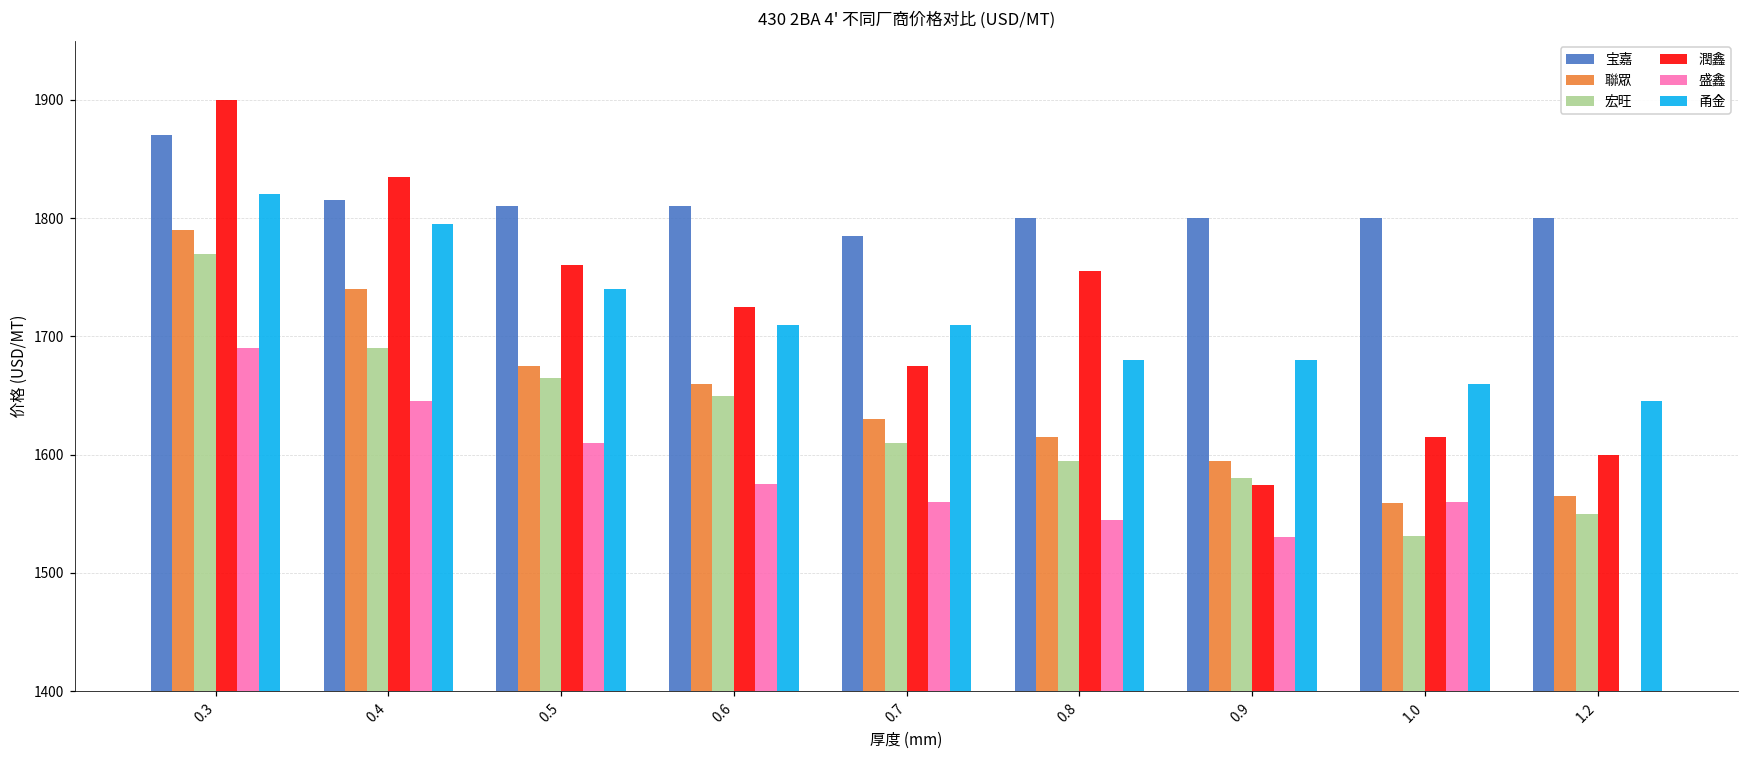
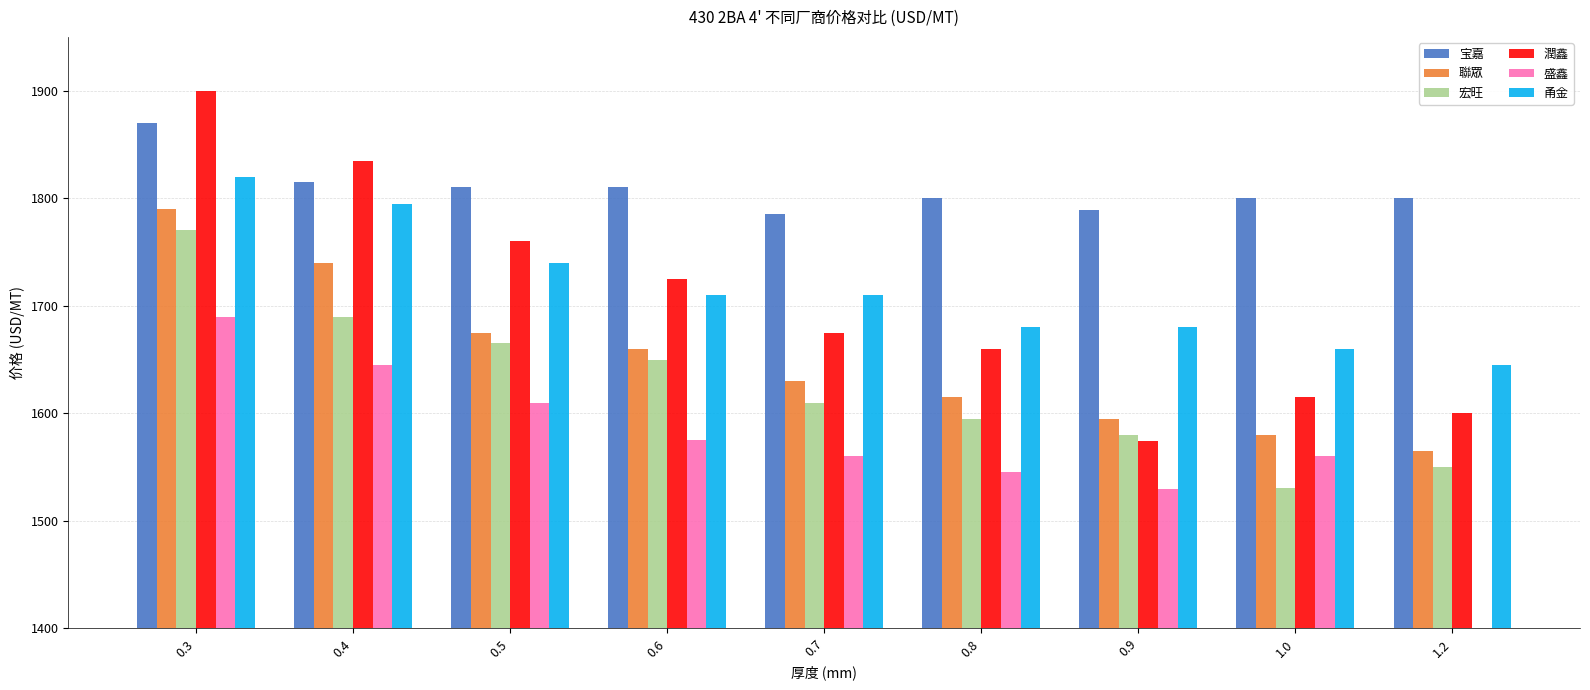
  {
    "宝嘉": {
      "0.3": 1870,
      "0.4": 1815,
      "0.5": 1810,
      "0.6": 1810,
      "0.7": 1785,
      "0.8": 1800,
-     "0.9": 1800,
+     "0.9": 1789,
      "1.0": 1800,
      "1.2": 1800
    },
    "聯眾": {
      "0.3": 1790,
      "0.4": 1740,
      "0.5": 1675,
      "0.6": 1660,
      "0.7": 1630,
      "0.8": 1615,
      "0.9": 1595,
-     "1.0": 1559,
+     "1.0": 1580,
      "1.2": 1565
    },
    "宏旺": {
      "0.3": 1770,
      "0.4": 1690,
      "0.5": 1665,
      "0.6": 1650,
      "0.7": 1610,
      "0.8": 1595,
      "0.9": 1580,
      "1.0": 1531,
      "1.2": 1550
    },
    "潤鑫": {
      "0.3": 1900,
      "0.4": 1835,
      "0.5": 1760,
      "0.6": 1725,
      "0.7": 1675,
-     "0.8": 1755,
+     "0.8": 1660,
      "0.9": 1574,
      "1.0": 1615,
      "1.2": 1600
    },
    "甬金": {
      "0.3": 1820,
      "0.4": 1795,
      "0.5": 1740,
      "0.6": 1710,
      "0.7": 1710,
      "0.8": 1680,
      "0.9": 1680,
      "1.0": 1660,
      "1.2": 1645
    }
  }
